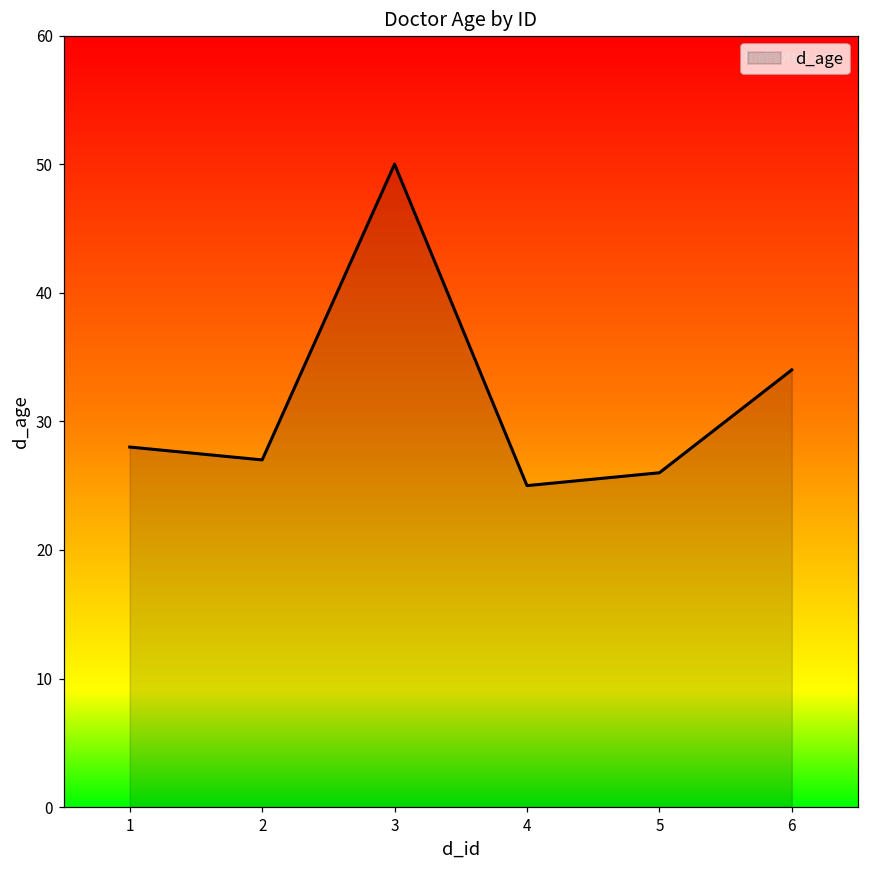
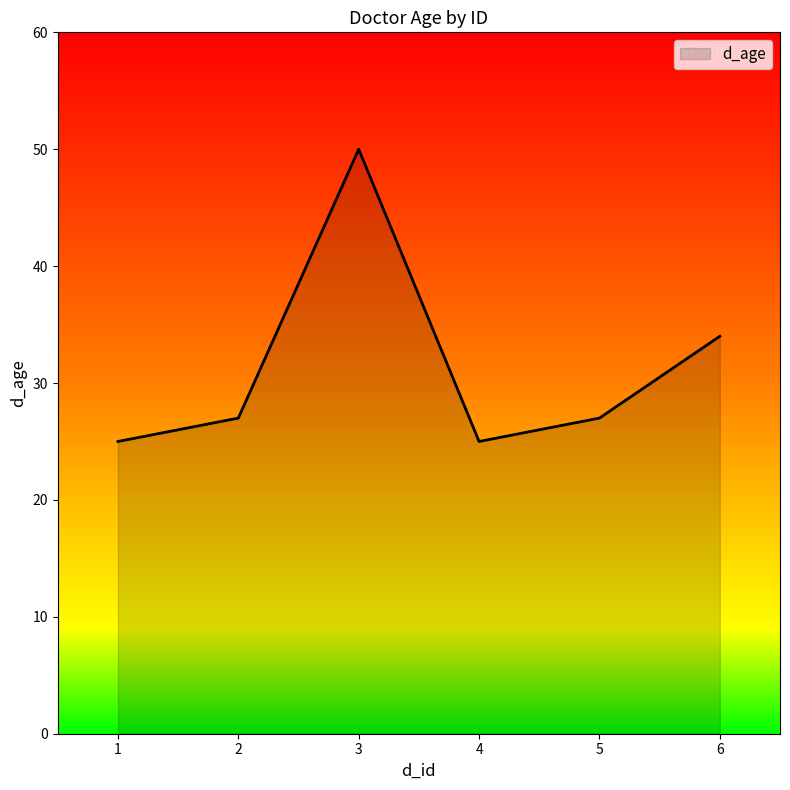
  {
-   "1": 28,
+   "1": 25,
    "2": 27,
    "3": 50,
    "4": 25,
-   "5": 26,
+   "5": 27,
    "6": 34
  }
